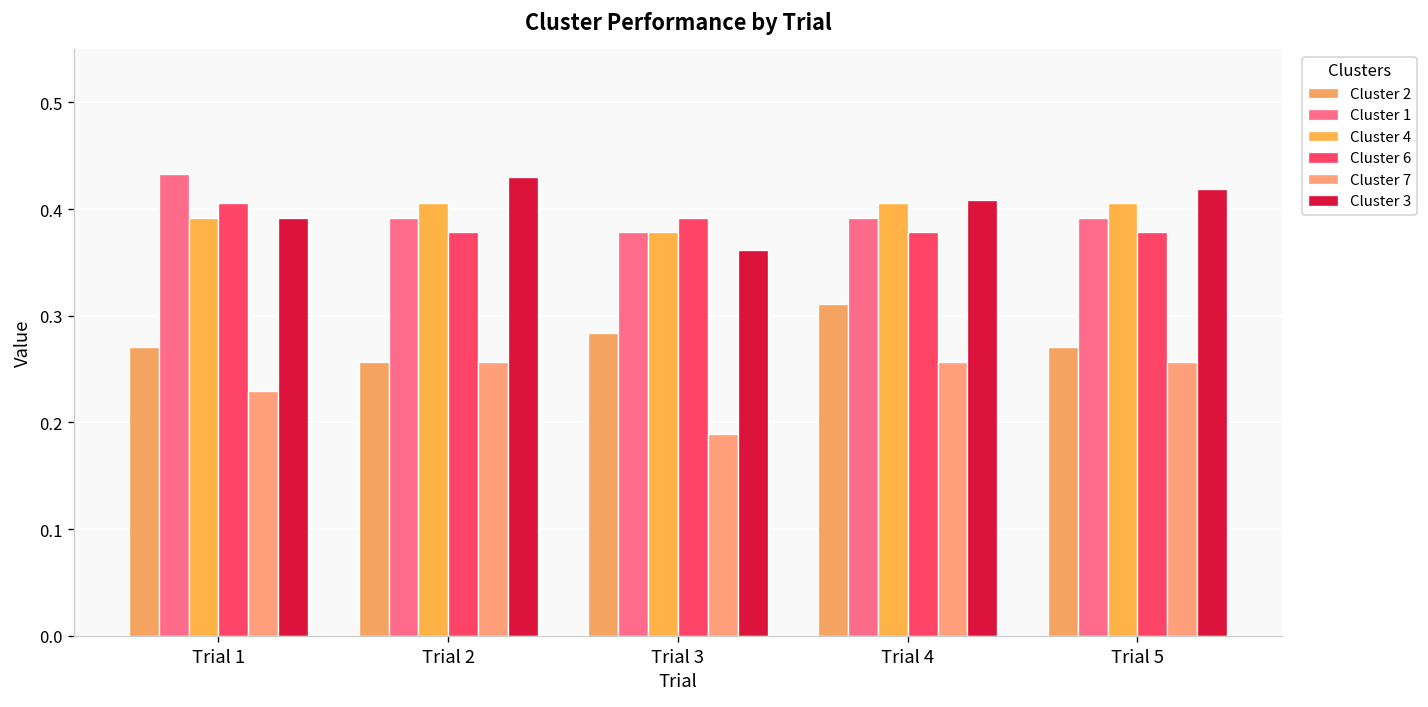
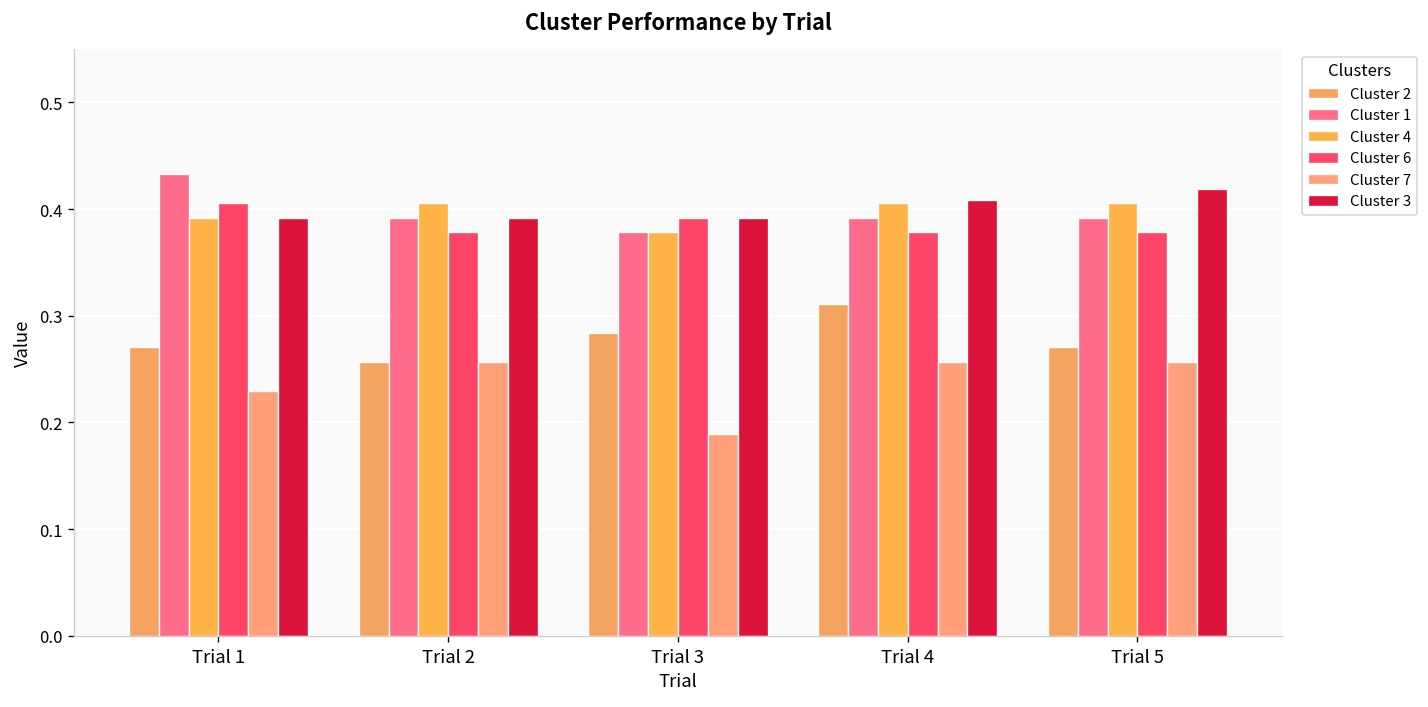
  {
    "Cluster 3": {
      "Trial 1": 0.39,
-     "Trial 2": 0.43,
-     "Trial 3": 0.36,
+     "Trial 2": 0.39,
+     "Trial 3": 0.39,
      "Trial 4": 0.41,
      "Trial 5": 0.42
    }
  }
